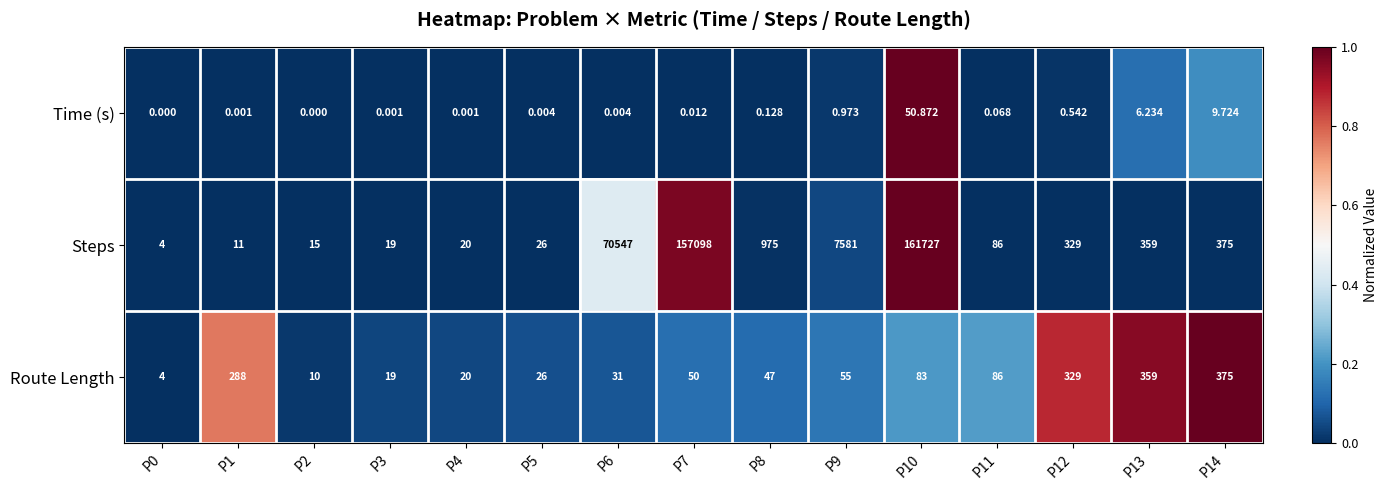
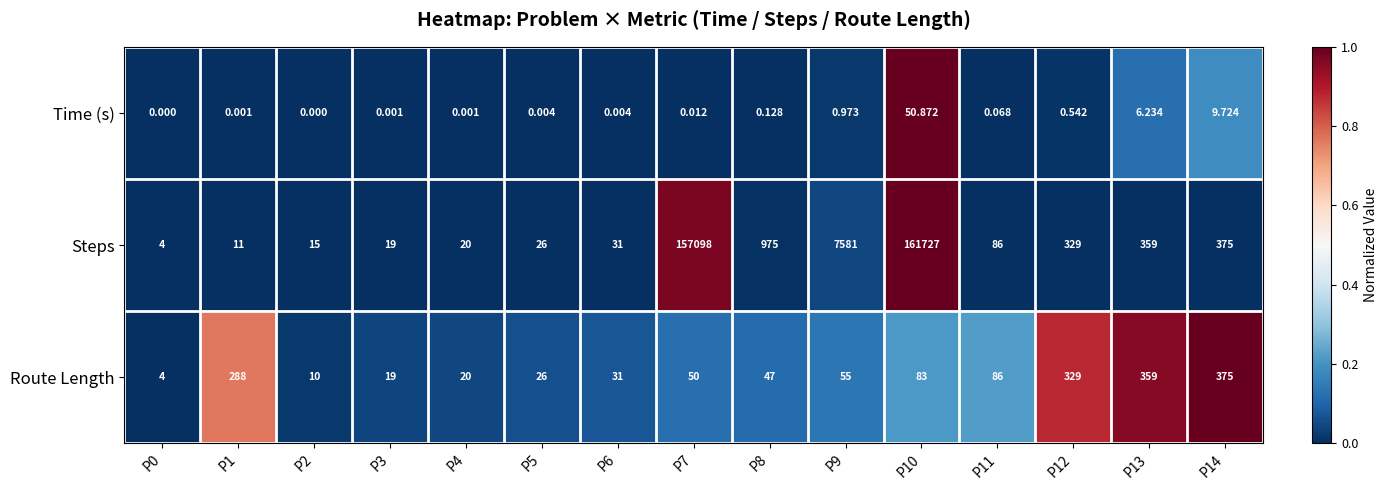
  {
    "Time (s)": {
      "P0": 0.000,
      "P1": 0.001,
      "P2": 0.000,
      "P3": 0.001,
      "P4": 0.001,
      "P5": 0.004,
      "P6": 0.004,
      "P7": 0.012,
      "P8": 0.128,
      "P9": 0.973,
      "P10": 50.872,
      "P11": 0.068,
      "P12": 0.542,
      "P13": 6.234,
      "P14": 9.724
    },
    "Steps": {
      "P0": 4,
      "P1": 11,
      "P2": 15,
      "P3": 19,
      "P4": 20,
      "P5": 26,
-     "P6": 70547,
+     "P6": 31,
      "P7": 157098,
      "P8": 975,
      "P9": 7581,
      "P10": 161727,
      "P11": 86,
      "P12": 329,
      "P13": 359,
      "P14": 375
    },
    "Route Length": {
      "P0": 4,
      "P1": 288,
      "P2": 10,
      "P3": 19,
      "P4": 20,
      "P5": 26,
      "P6": 31,
      "P7": 50,
      "P8": 47,
      "P9": 55,
      "P10": 83,
      "P11": 86,
      "P12": 329,
      "P13": 359,
      "P14": 375
    }
  }
